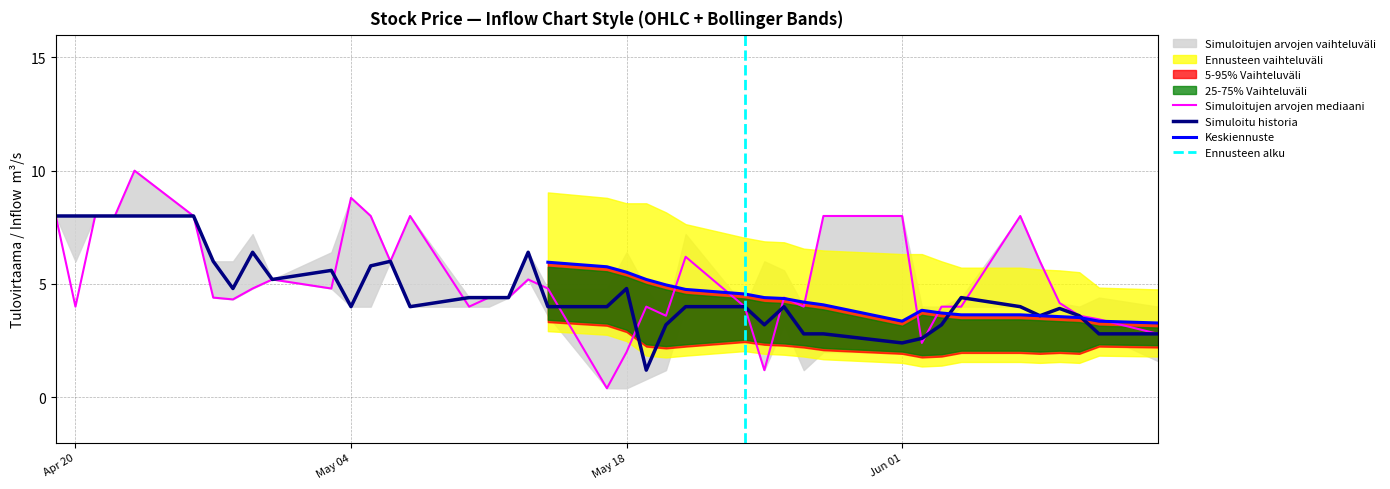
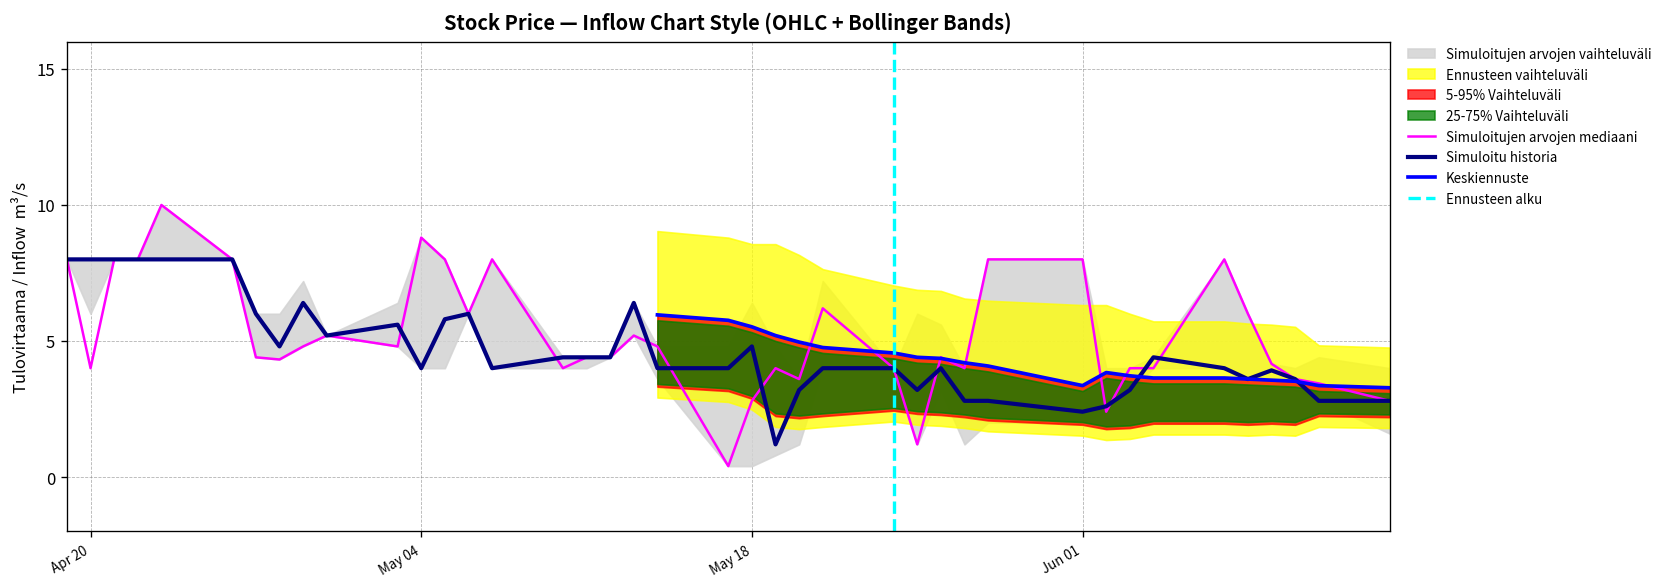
  {
    "Simuloitujen arvojen mediaani": {
      "Apr 20": 4.0,
-     "May 18": 2.0
+     "May 18": 2.8
    },
    "Simuloitu historia": {
      "May 04": 4.0,
      "May 18": 4.8,
      "Jun 01": 2.4
    },
    "5-95% Vaihteluväli": {
      "May 18": 5.5,
      "Jun 01": 3.4
    }
  }
